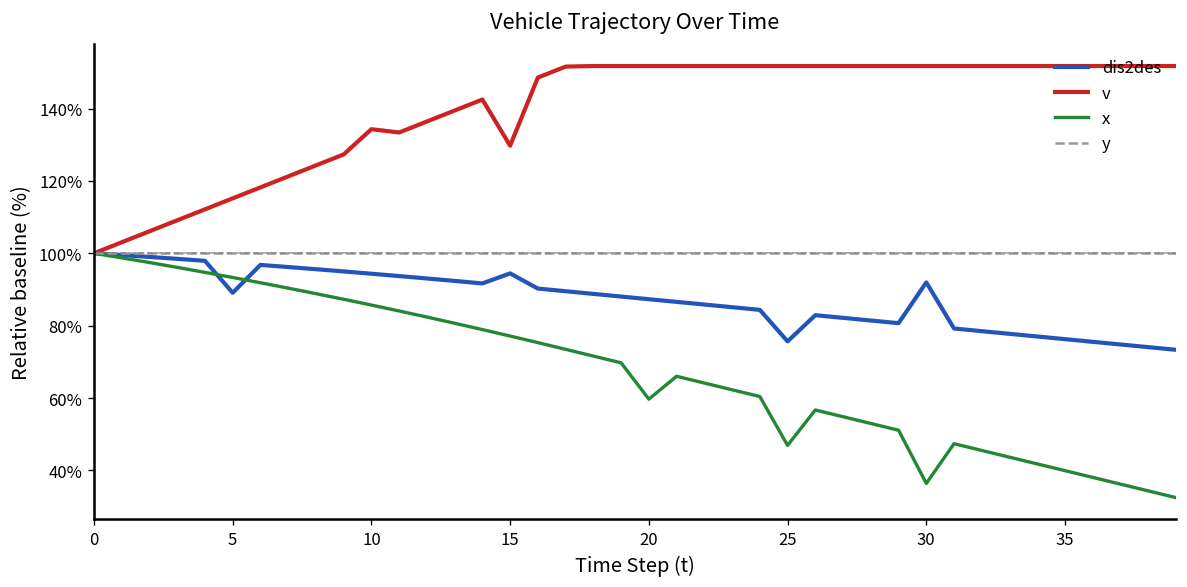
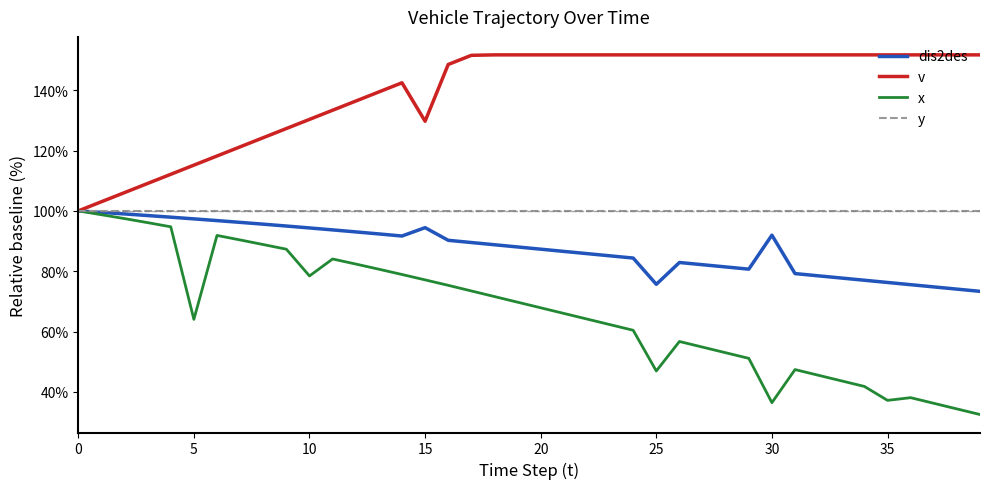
  {
    "dis2des": {
-     "5": "89%",
+     "5": "97%",
      "10": "94%",
      "15": "94%",
      "20": "87%",
      "25": "76%",
      "30": "92%",
      "35": "76%"
    },
    "v": {
      "5": "115%",
-     "10": "134%",
+     "10": "130%",
      "15": "130%",
      "20": "152%",
      "25": "152%",
      "30": "152%",
      "35": "152%"
    },
    "x": {
-     "5": "93%",
-     "10": "86%",
+     "5": "64%",
+     "10": "78%",
      "15": "77%",
-     "20": "60%",
+     "20": "68%",
      "25": "47%",
      "30": "36%",
-     "35": "40%"
+     "35": "37%"
    },
    "y": {
      "5": "100%",
      "10": "100%",
      "15": "100%",
      "20": "100%",
      "25": "100%",
      "30": "100%",
      "35": "100%"
    }
  }
